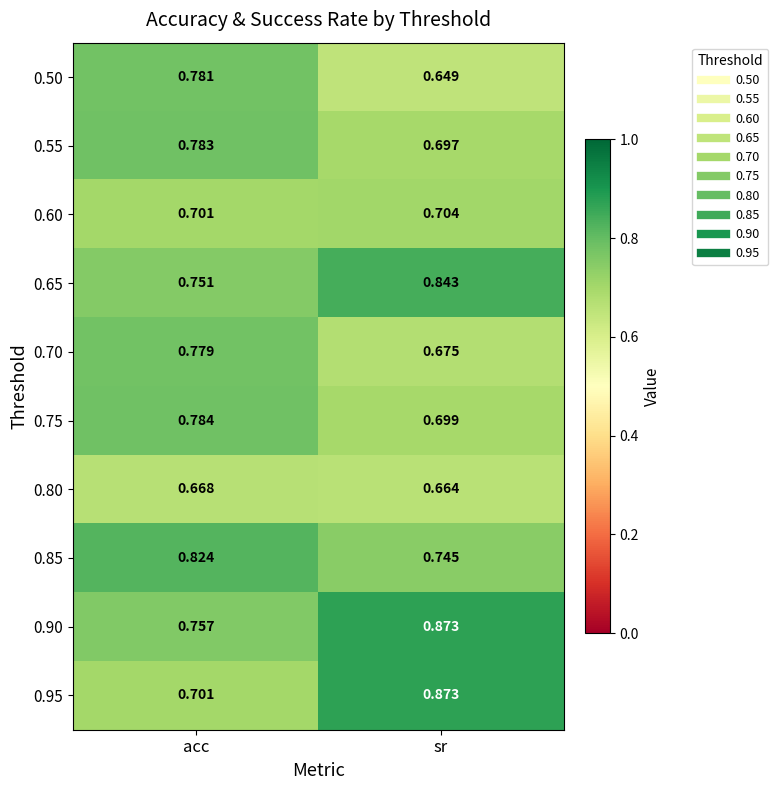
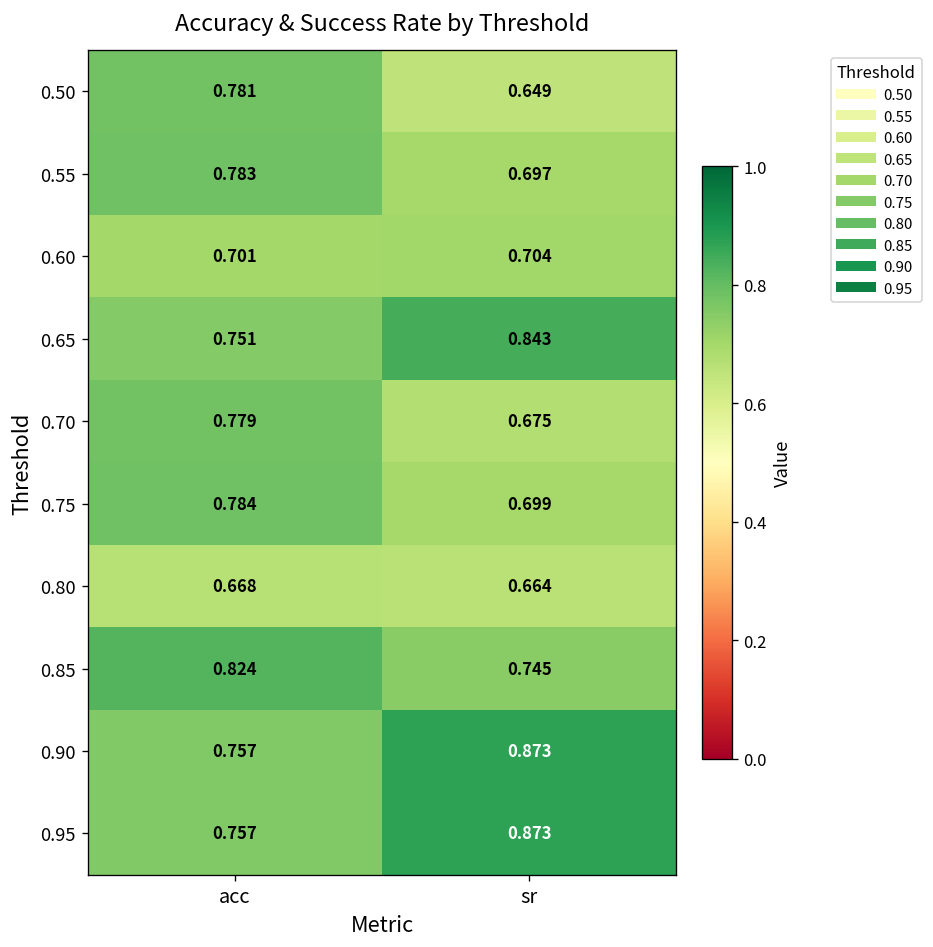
  {
    "0.50": {
      "acc": 0.781,
      "sr": 0.649
    },
    "0.55": {
      "acc": 0.783,
      "sr": 0.697
    },
    "0.60": {
      "acc": 0.701,
      "sr": 0.704
    },
    "0.65": {
      "acc": 0.751,
      "sr": 0.843
    },
    "0.70": {
      "acc": 0.779,
      "sr": 0.675
    },
    "0.75": {
      "acc": 0.784,
      "sr": 0.699
    },
    "0.80": {
      "acc": 0.668,
      "sr": 0.664
    },
    "0.85": {
      "acc": 0.824,
      "sr": 0.745
    },
    "0.90": {
      "acc": 0.757,
      "sr": 0.873
    },
    "0.95": {
-     "acc": 0.701,
+     "acc": 0.757,
      "sr": 0.873
    }
  }
